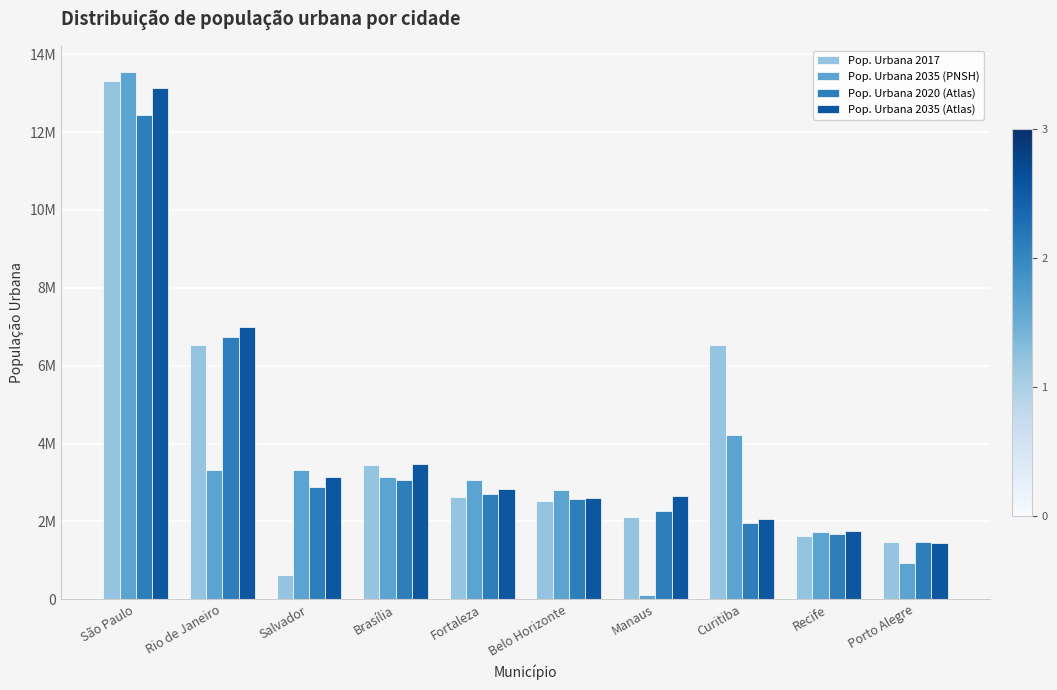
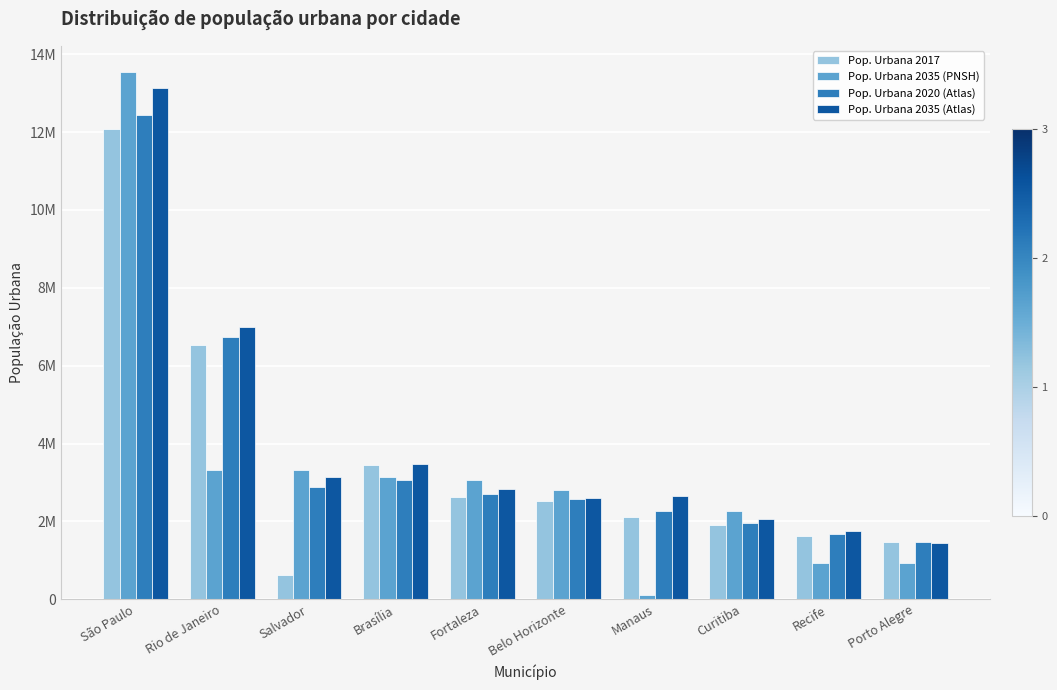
  {
    "Pop. Urbana 2017": {
-     "São Paulo": 13300000,
+     "São Paulo": 12100000,
      "Rio de Janeiro": 6500000,
      "Salvador": 600000,
      "Brasília": 3400000,
      "Fortaleza": 2600000,
      "Belo Horizonte": 2500000,
      "Manaus": 2100000,
-     "Curitiba": 6500000,
+     "Curitiba": 1900000,
      "Recife": 1600000,
      "Porto Alegre": 1500000
    },
    "Pop. Urbana 2035 (PNSH)": {
      "São Paulo": 13500000,
      "Rio de Janeiro": 3300000,
      "Salvador": 3300000,
      "Brasília": 3100000,
      "Fortaleza": 3100000,
      "Belo Horizonte": 2800000,
      "Manaus": 100000,
-     "Curitiba": 4200000,
-     "Recife": 1700000,
+     "Curitiba": 2300000,
+     "Recife": 900000,
      "Porto Alegre": 900000
    }
  }
